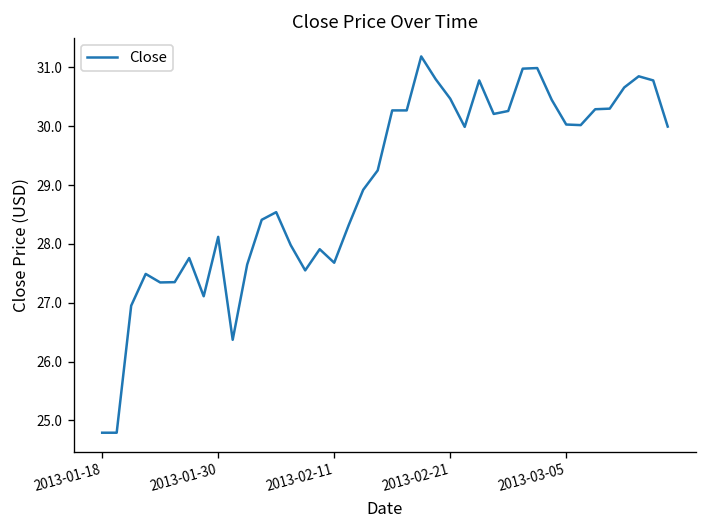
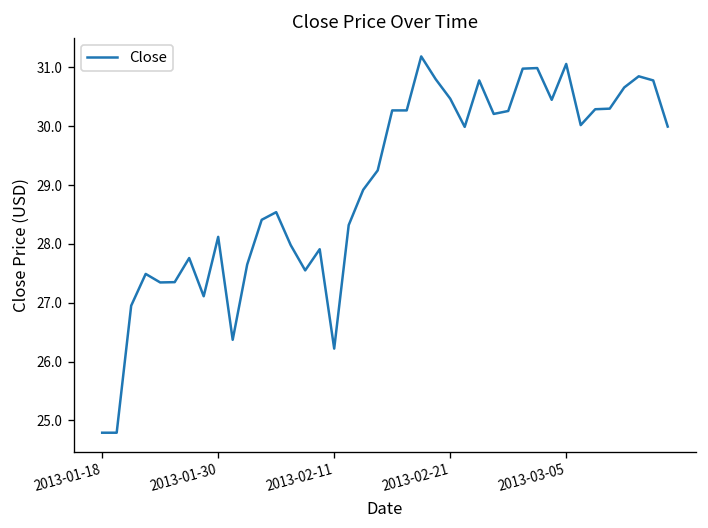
  {
    "2013-01-18": 24.8,
    "2013-01-30": 28.1,
-   "2013-02-11": 27.7,
+   "2013-02-11": 26.2,
    "2013-02-21": 30.5,
-   "2013-03-05": 30.0
+   "2013-03-05": 31.1
  }
